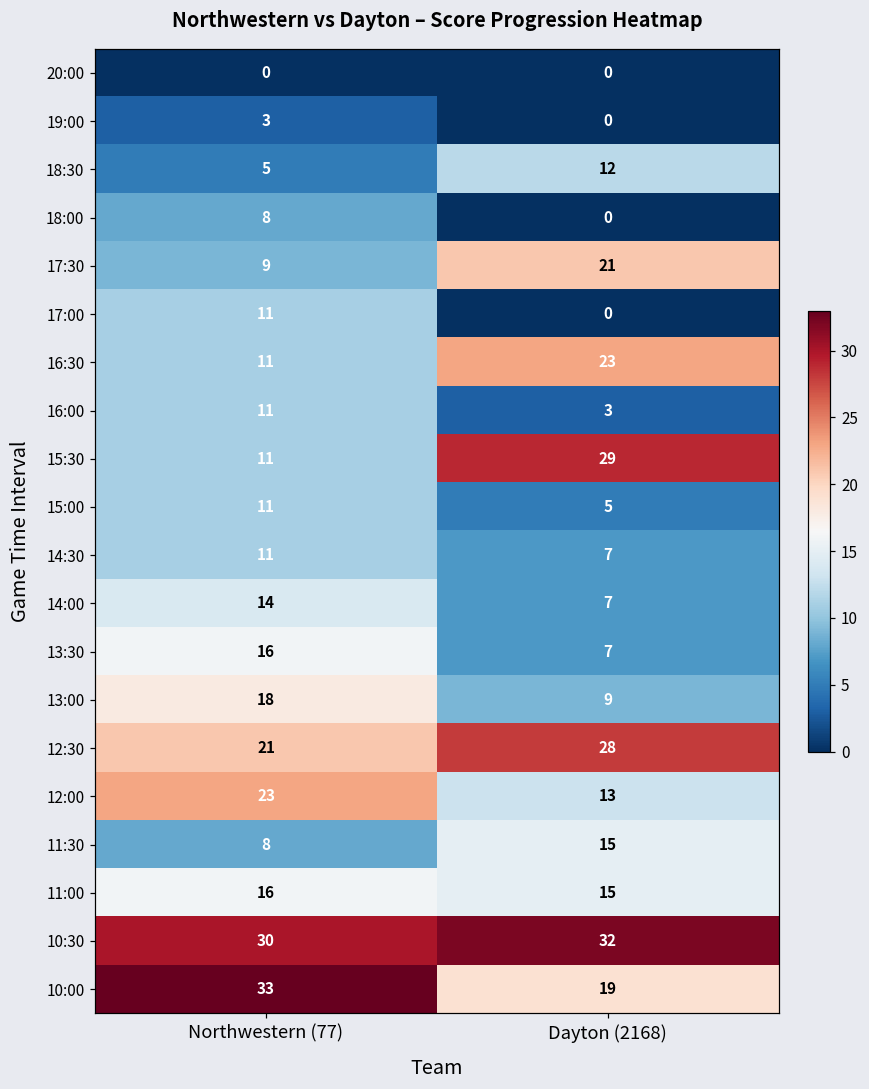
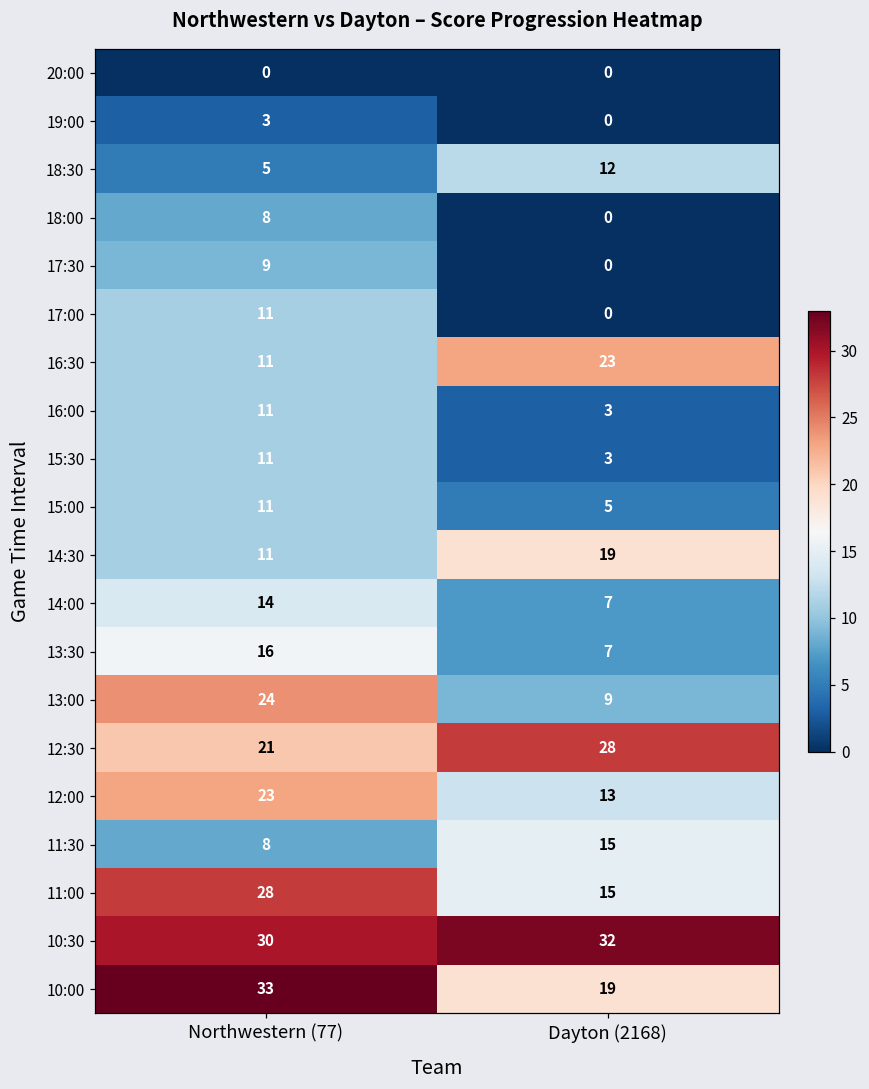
  {
    "20:00": {
      "Northwestern (77)": 0,
      "Dayton (2168)": 0
    },
    "19:00": {
      "Northwestern (77)": 3,
      "Dayton (2168)": 0
    },
    "18:30": {
      "Northwestern (77)": 5,
      "Dayton (2168)": 12
    },
    "18:00": {
      "Northwestern (77)": 8,
      "Dayton (2168)": 0
    },
    "17:30": {
      "Northwestern (77)": 9,
-     "Dayton (2168)": 21
+     "Dayton (2168)": 0
    },
    "17:00": {
      "Northwestern (77)": 11,
      "Dayton (2168)": 0
    },
    "16:30": {
      "Northwestern (77)": 11,
      "Dayton (2168)": 23
    },
    "16:00": {
      "Northwestern (77)": 11,
      "Dayton (2168)": 3
    },
    "15:30": {
      "Northwestern (77)": 11,
-     "Dayton (2168)": 29
+     "Dayton (2168)": 3
    },
    "15:00": {
      "Northwestern (77)": 11,
      "Dayton (2168)": 5
    },
    "14:30": {
      "Northwestern (77)": 11,
-     "Dayton (2168)": 7
+     "Dayton (2168)": 19
    },
    "14:00": {
      "Northwestern (77)": 14,
      "Dayton (2168)": 7
    },
    "13:30": {
      "Northwestern (77)": 16,
      "Dayton (2168)": 7
    },
    "13:00": {
-     "Northwestern (77)": 18,
+     "Northwestern (77)": 24,
      "Dayton (2168)": 9
    },
    "12:30": {
      "Northwestern (77)": 21,
      "Dayton (2168)": 28
    },
    "12:00": {
      "Northwestern (77)": 23,
      "Dayton (2168)": 13
    },
    "11:30": {
      "Northwestern (77)": 8,
      "Dayton (2168)": 15
    },
    "11:00": {
-     "Northwestern (77)": 16,
+     "Northwestern (77)": 28,
      "Dayton (2168)": 15
    },
    "10:30": {
      "Northwestern (77)": 30,
      "Dayton (2168)": 32
    },
    "10:00": {
      "Northwestern (77)": 33,
      "Dayton (2168)": 19
    }
  }
